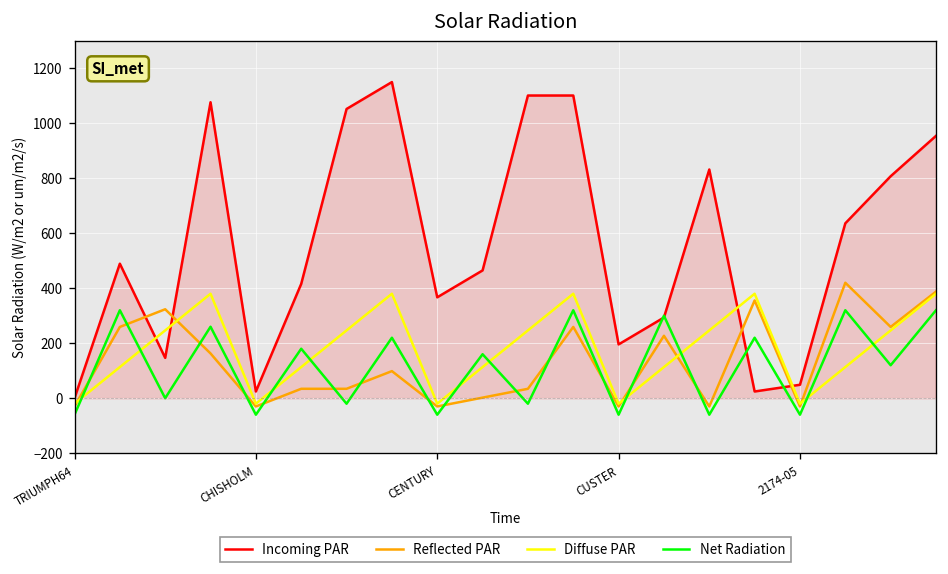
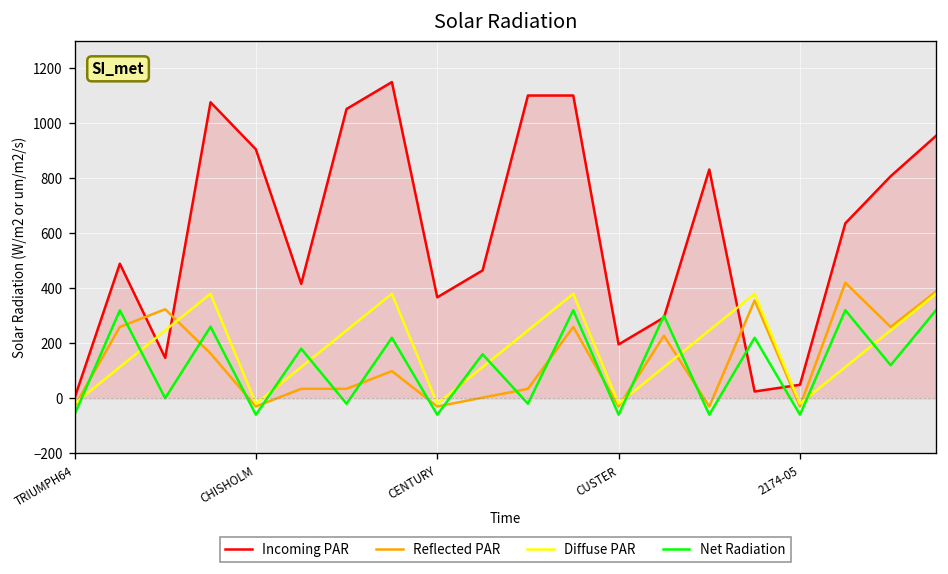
  {
    "Incoming PAR": {
      "TRIUMPH64": 0,
-     "CHISHOLM": 20,
+     "CHISHOLM": 910,
      "CENTURY": 370,
      "CUSTER": 200,
      "2174-05": 50
    },
    "Net Radiation": {
      "TRIUMPH64": -60,
      "CHISHOLM": -60,
      "CENTURY": -60,
      "CUSTER": -60,
      "2174-05": -60
    }
  }
